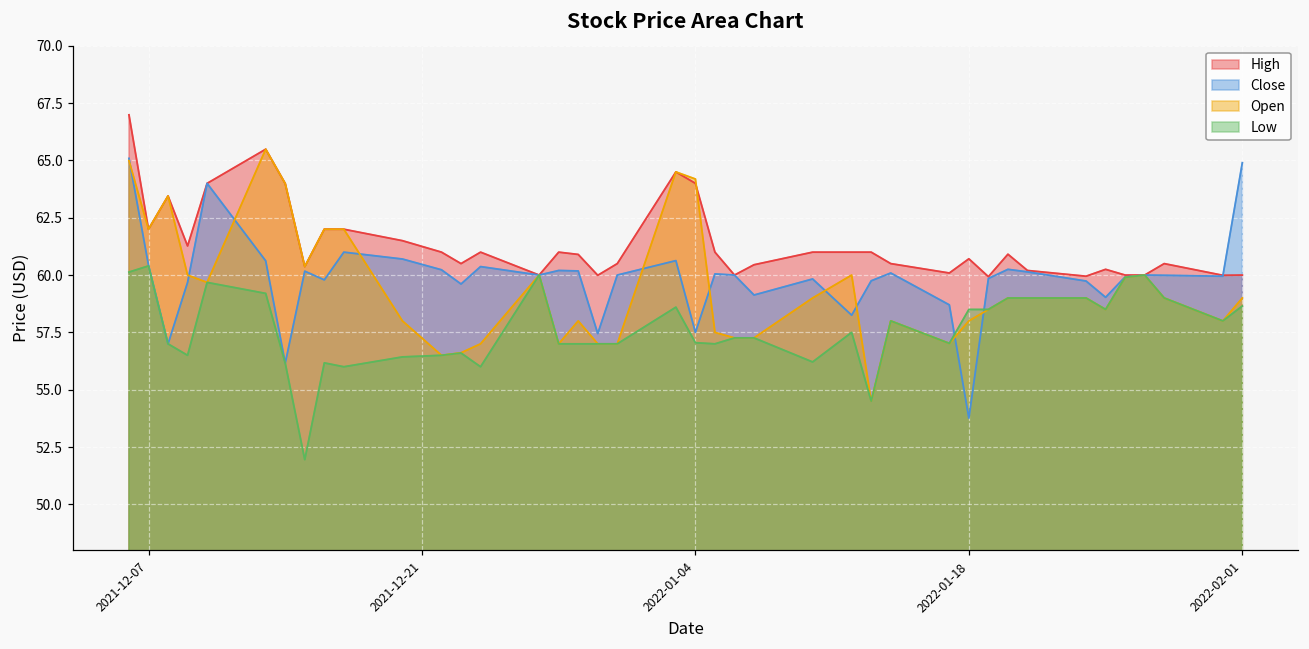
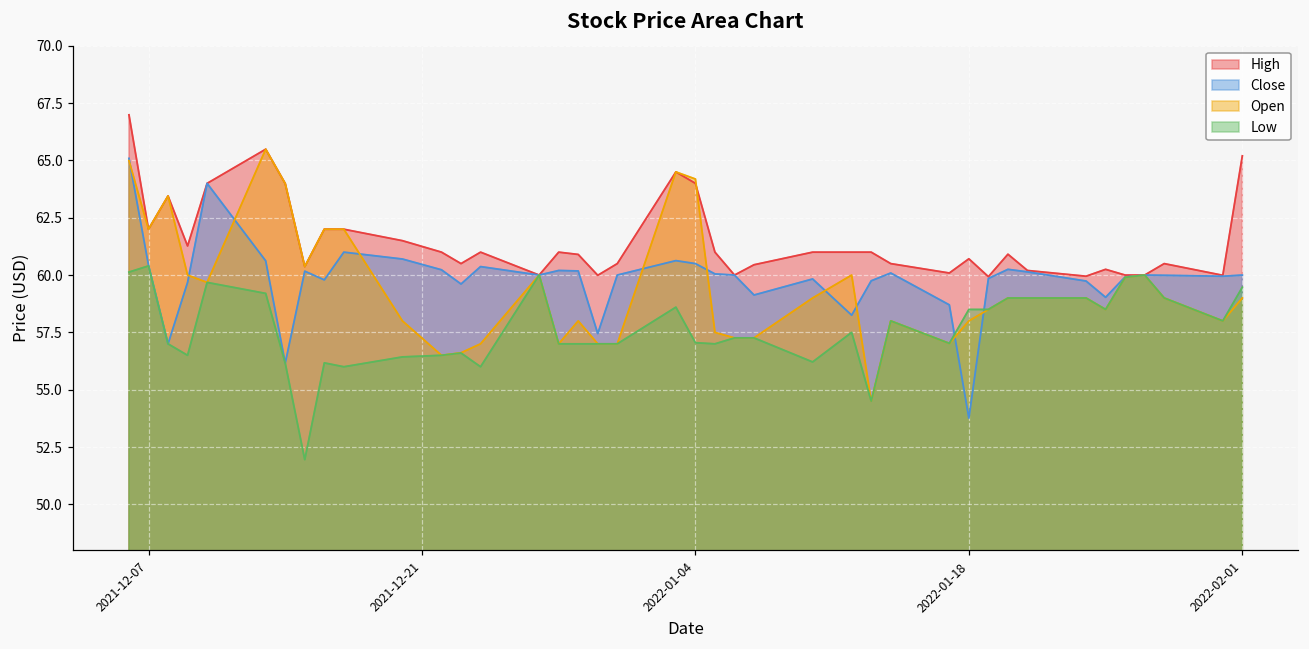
  {
    "High": {
      "2022-01-04": 64.0,
      "2022-01-18": 60.7,
-     "2022-02-01": 60.0
+     "2022-02-01": 65.2
    },
    "Close": {
-     "2022-01-04": 57.5,
+     "2022-01-04": 60.5,
      "2022-01-18": 53.8,
-     "2022-02-01": 64.9
+     "2022-02-01": 60.0
    },
    "Open": {
      "2022-01-04": 64.2,
      "2022-01-18": 58.0,
      "2022-02-01": 59.0
    },
    "Low": {
      "2022-01-04": 57.1,
      "2022-01-18": 58.5,
-     "2022-02-01": 58.7
+     "2022-02-01": 59.5
    }
  }
